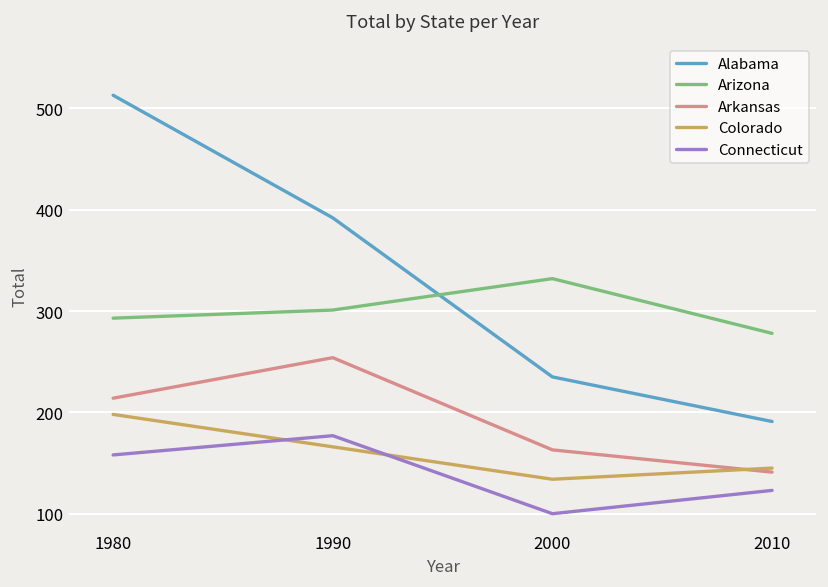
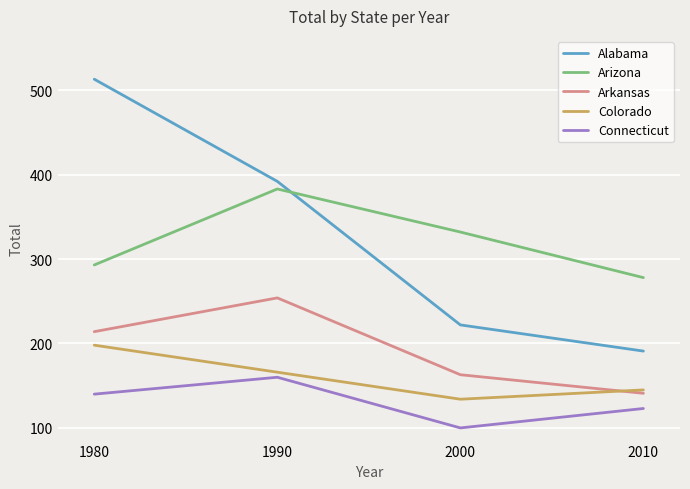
  {
    "Alabama": {
      "1980": 510,
      "1990": 390,
-     "2000": 240,
+     "2000": 220,
      "2010": 190
    },
    "Arizona": {
      "1980": 290,
-     "1990": 300,
+     "1990": 380,
      "2000": 330,
      "2010": 280
    },
    "Connecticut": {
-     "1980": 160,
-     "1990": 180,
+     "1980": 140,
+     "1990": 160,
      "2000": 100,
      "2010": 120
    }
  }
